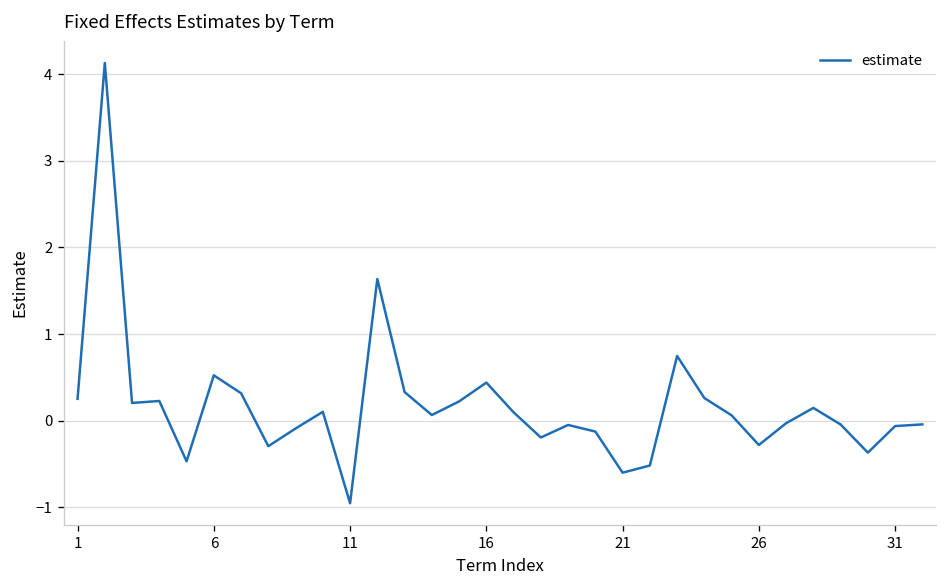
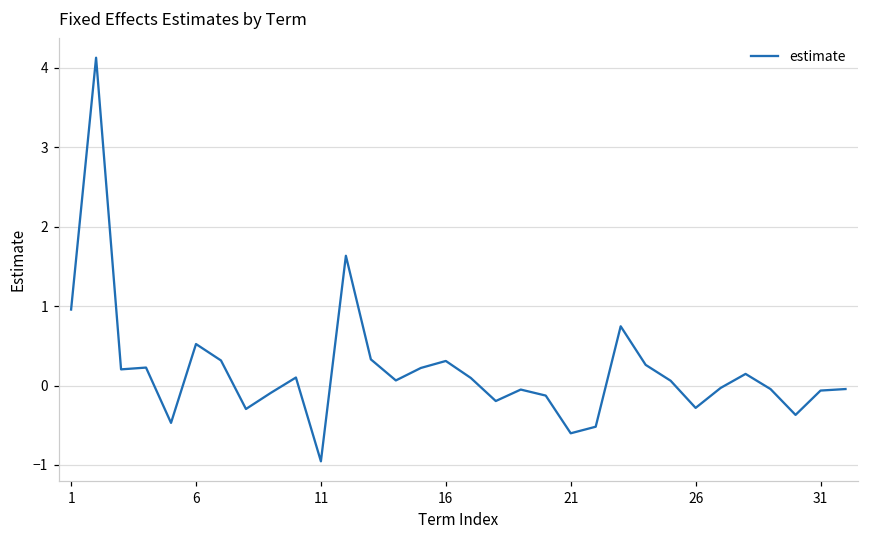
  {
-   "1": 0.3,
+   "1": 1.0,
    "6": 0.5,
    "11": -1.0,
-   "16": 0.4,
+   "16": 0.3,
    "21": -0.6,
    "26": -0.3,
    "31": -0.1
  }
